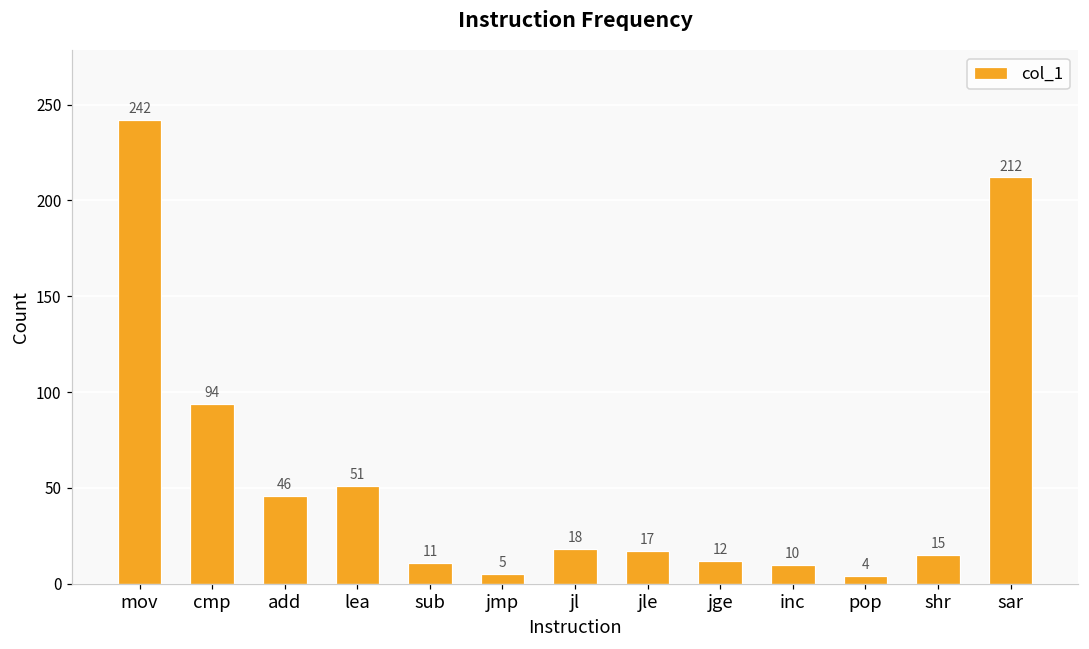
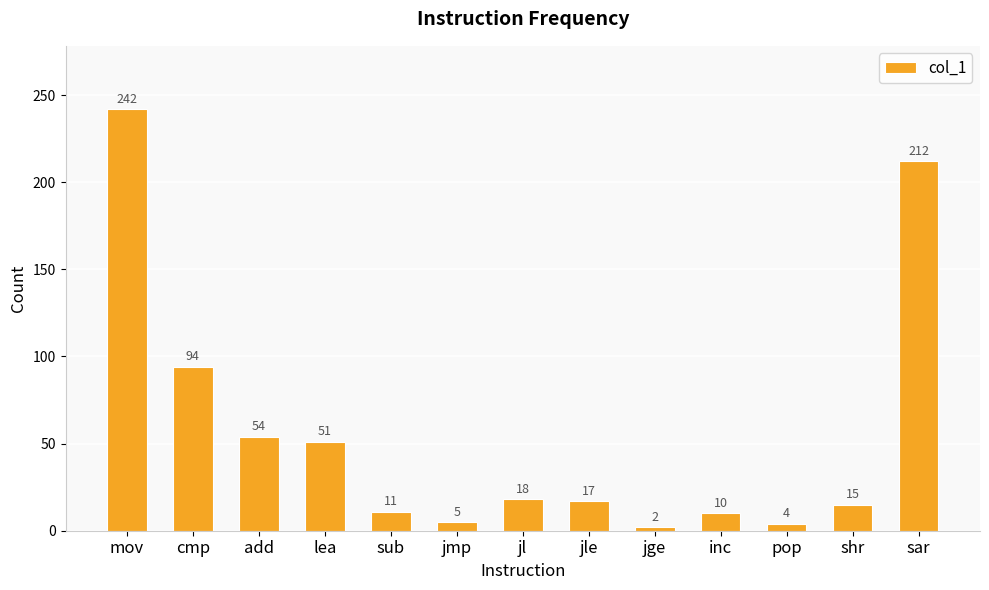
  {
    "mov": 242,
    "cmp": 94,
-   "add": 46,
+   "add": 54,
    "lea": 51,
    "sub": 11,
    "jmp": 5,
    "jl": 18,
    "jle": 17,
-   "jge": 12,
+   "jge": 2,
    "inc": 10,
    "pop": 4,
    "shr": 15,
    "sar": 212
  }
